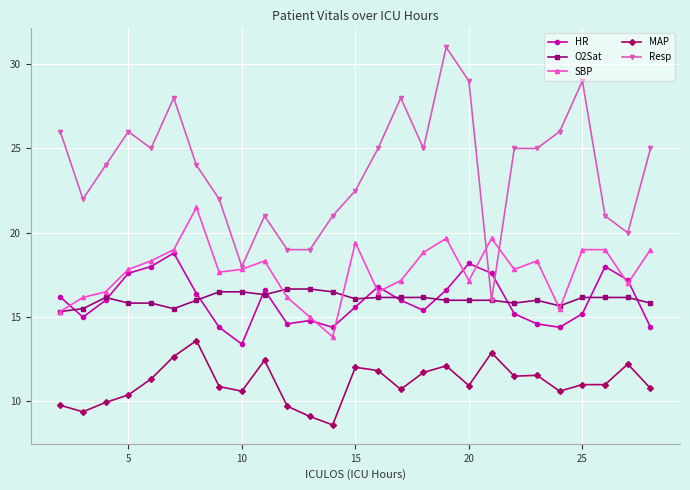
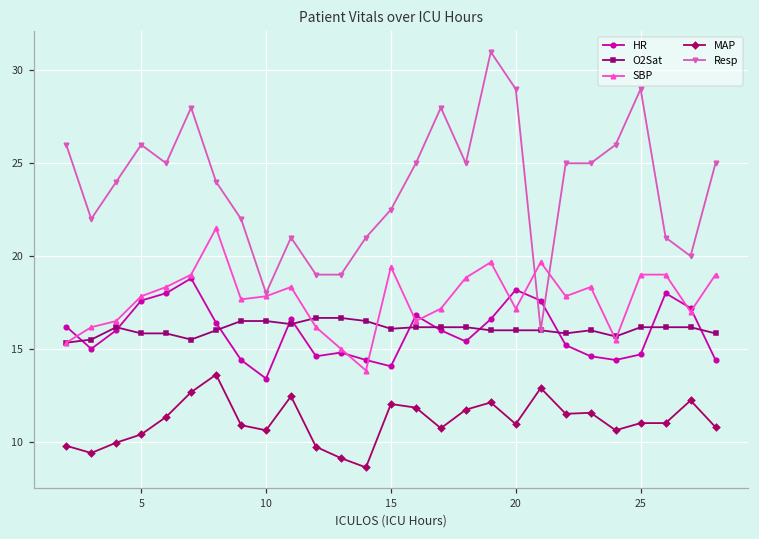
  {
    "HR": {
      "5": 17.6,
      "10": 13.4,
-     "15": 15.6,
+     "15": 14.1,
      "20": 18.2,
-     "25": 15.2
+     "25": 14.7
    }
  }
